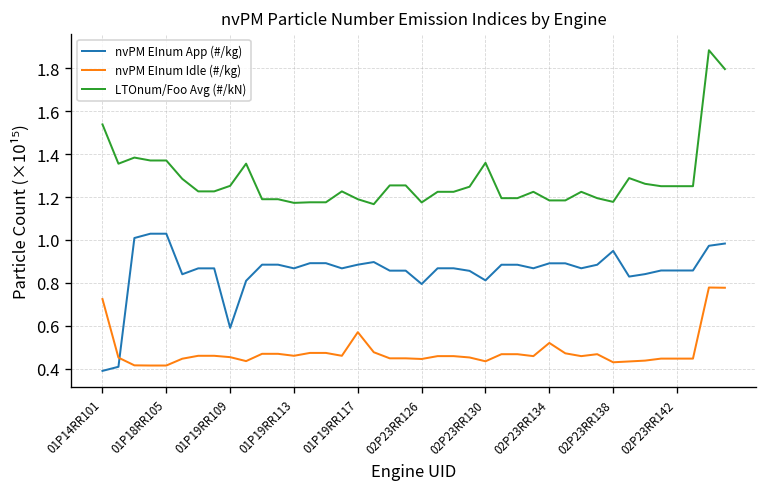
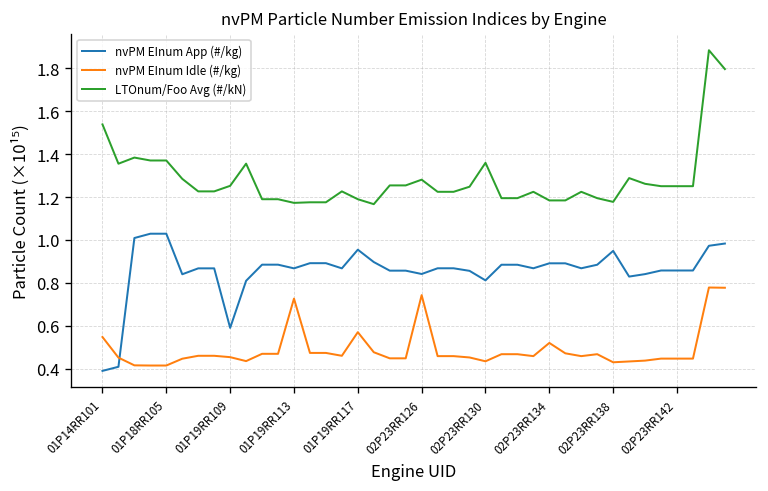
  {
    "nvPM EInum App (#/kg)": {
      "01P14RR101": 0.39,
      "01P18RR105": 1.03,
      "01P19RR109": 0.59,
      "01P19RR113": 0.87,
-     "01P19RR117": 0.88,
-     "02P23RR126": 0.79,
+     "01P19RR117": 0.95,
+     "02P23RR126": 0.84,
      "02P23RR130": 0.81,
      "02P23RR134": 0.89,
      "02P23RR138": 0.95,
      "02P23RR142": 0.86
    },
    "nvPM EInum Idle (#/kg)": {
-     "01P14RR101": 0.72,
+     "01P14RR101": 0.55,
      "01P18RR105": 0.41,
      "01P19RR109": 0.45,
-     "01P19RR113": 0.46,
+     "01P19RR113": 0.73,
      "01P19RR117": 0.57,
-     "02P23RR126": 0.45,
+     "02P23RR126": 0.74,
      "02P23RR130": 0.43,
      "02P23RR134": 0.52,
      "02P23RR138": 0.43,
      "02P23RR142": 0.45
    },
    "LTOnum/Foo Avg (#/kN)": {
      "01P14RR101": 1.54,
      "01P18RR105": 1.37,
      "01P19RR109": 1.25,
      "01P19RR113": 1.17,
      "01P19RR117": 1.19,
-     "02P23RR126": 1.17,
+     "02P23RR126": 1.28,
      "02P23RR130": 1.36,
      "02P23RR134": 1.18,
      "02P23RR138": 1.18,
      "02P23RR142": 1.25
    }
  }
